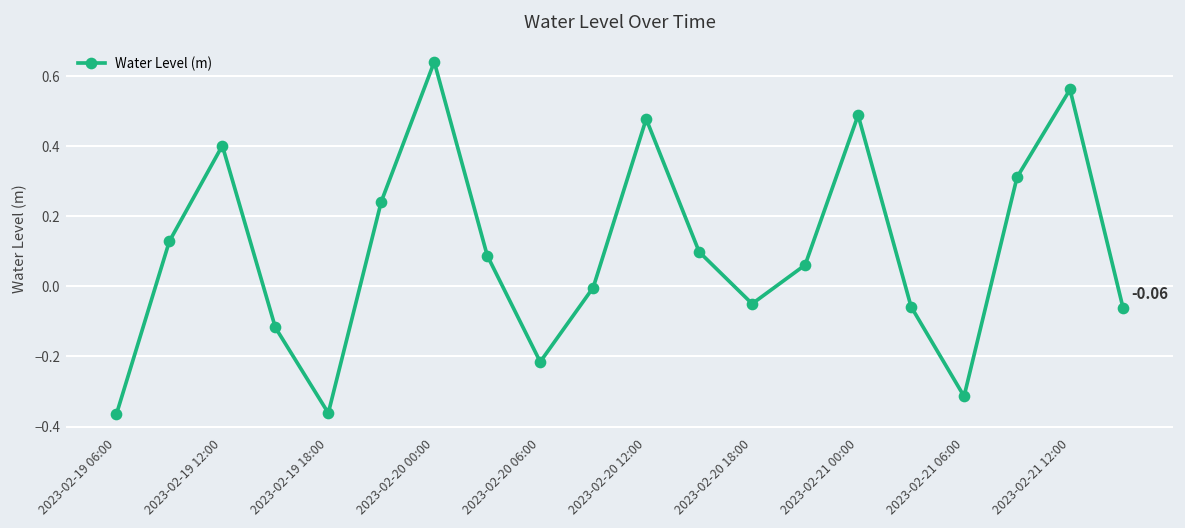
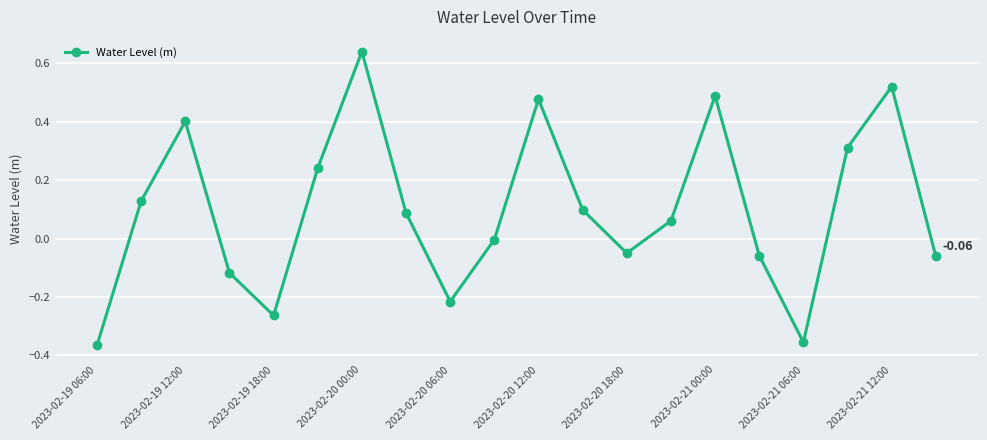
  {
    "2023-02-19 06:00": -0.37,
    "2023-02-19 12:00": 0.40,
-   "2023-02-19 18:00": -0.36,
+   "2023-02-19 18:00": -0.26,
    "2023-02-20 00:00": 0.64,
    "2023-02-20 06:00": -0.22,
    "2023-02-20 12:00": 0.48,
    "2023-02-20 18:00": -0.05,
    "2023-02-21 00:00": 0.49,
-   "2023-02-21 06:00": -0.31,
-   "2023-02-21 12:00": 0.56
+   "2023-02-21 06:00": -0.35,
+   "2023-02-21 12:00": 0.52
  }
